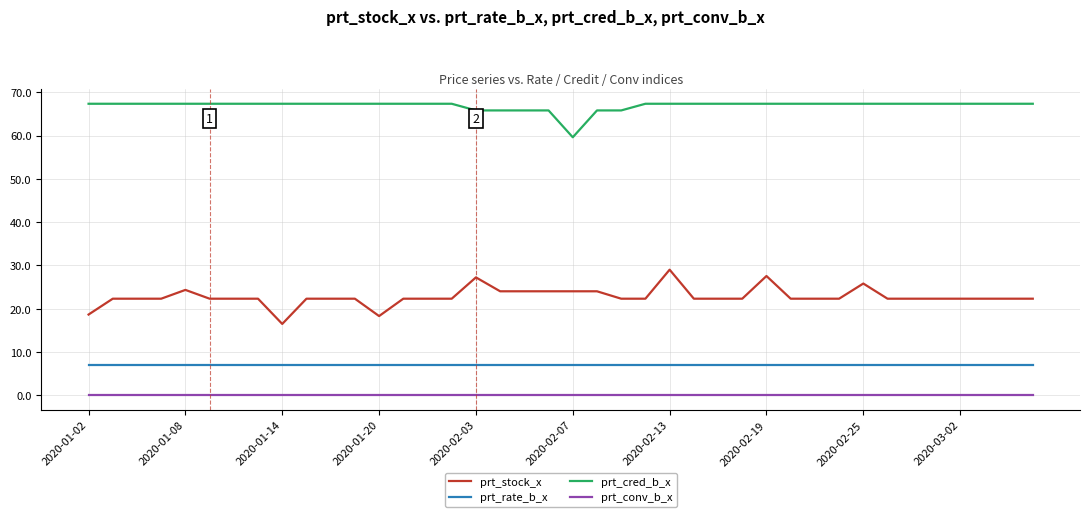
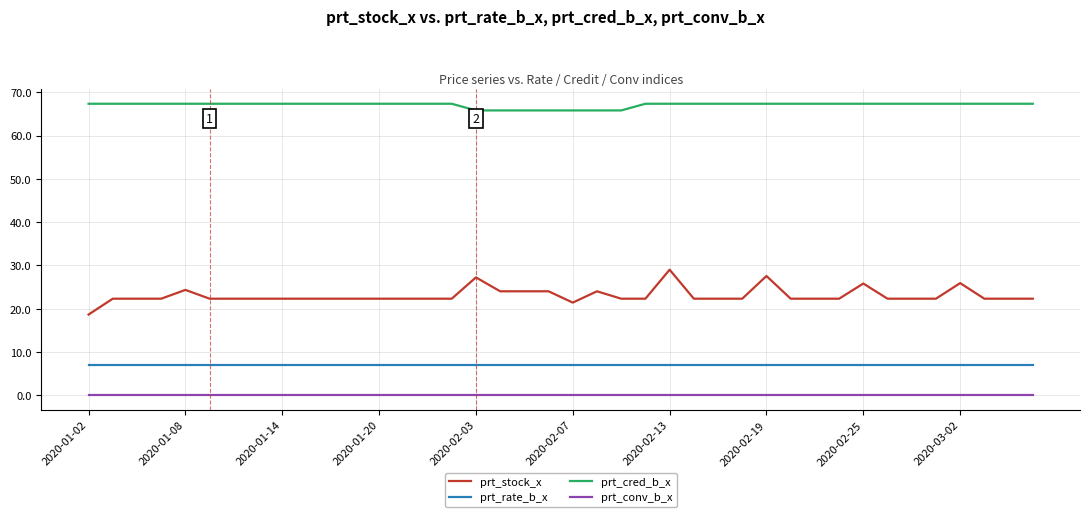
  {
    "prt_stock_x": {
      "2020-01-02": 19,
      "2020-01-08": 24,
-     "2020-01-14": 16,
-     "2020-01-20": 18,
+     "2020-01-14": 22,
+     "2020-01-20": 22,
      "2020-02-03": 27,
-     "2020-02-07": 24,
+     "2020-02-07": 21,
      "2020-02-13": 29,
      "2020-02-19": 28,
      "2020-02-25": 26,
-     "2020-03-02": 22
+     "2020-03-02": 26
    },
    "prt_rate_b_x": {
      "2020-01-02": 7,
      "2020-01-08": 7,
      "2020-01-14": 7,
      "2020-01-20": 7,
      "2020-02-03": 7,
      "2020-02-07": 7,
      "2020-02-13": 7,
      "2020-02-19": 7,
      "2020-02-25": 7,
      "2020-03-02": 7
    },
    "prt_cred_b_x": {
      "2020-01-02": 67,
      "2020-01-08": 67,
      "2020-01-14": 67,
      "2020-01-20": 67,
-     "2020-02-07": 60,
+     "2020-02-07": 66,
      "2020-02-13": 67,
      "2020-02-19": 67,
      "2020-02-25": 67,
      "2020-03-02": 67
    },
    "prt_conv_b_x": {
      "2020-01-02": 0,
      "2020-01-08": 0,
      "2020-01-14": 0,
      "2020-01-20": 0,
      "2020-02-03": 0,
      "2020-02-07": 0,
      "2020-02-13": 0,
      "2020-02-19": 0,
      "2020-02-25": 0,
      "2020-03-02": 0
    }
  }
